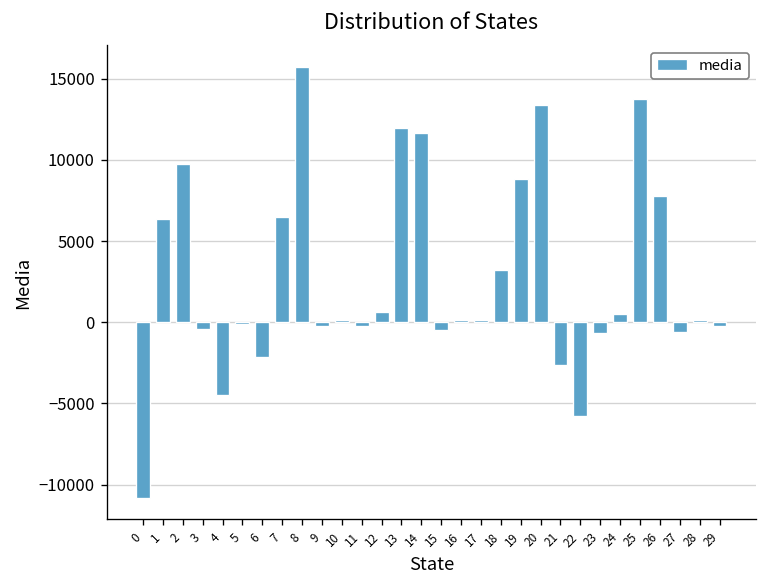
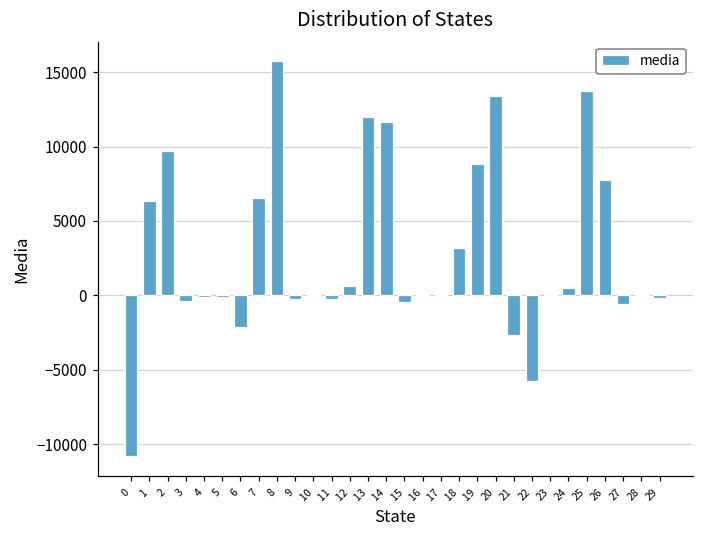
  {
    "0": -10800,
    "1": 6400,
    "2": 9700,
    "3": -400,
-   "4": -4500,
+   "4": -100,
    "6": -2100,
    "7": 6500,
    "8": 15700,
    "9": -300,
    "11": -300,
    "12": 600,
    "13": 12000,
    "14": 11700,
    "15": -500,
    "18": 3200,
    "19": 8800,
    "20": 13400,
    "21": -2600,
    "22": -5700,
-   "23": -700,
+   "23": 0,
    "24": 500,
    "25": 13700,
    "26": 7800,
    "27": -600,
    "29": -200
  }
